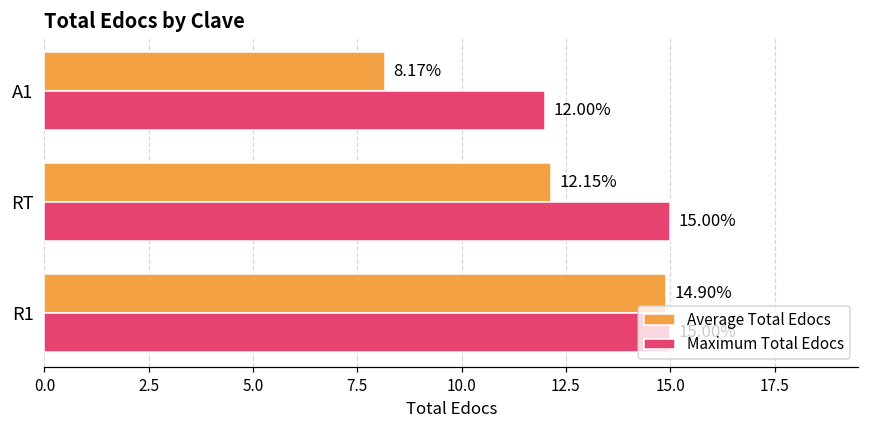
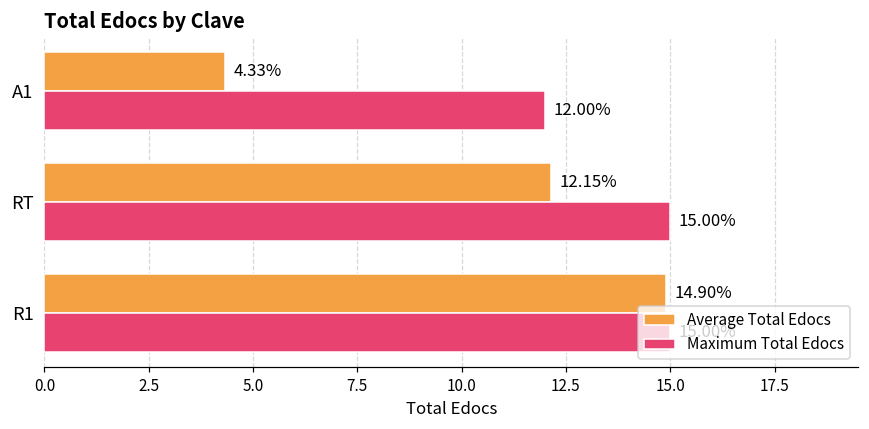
  {
    "Average Total Edocs": {
-     "A1": "8.17%",
+     "A1": "4.33%",
      "RT": "12.15%",
      "R1": "14.90%"
    },
    "Maximum Total Edocs": {
      "A1": "12.00%",
      "RT": "15.00%"
    }
  }
